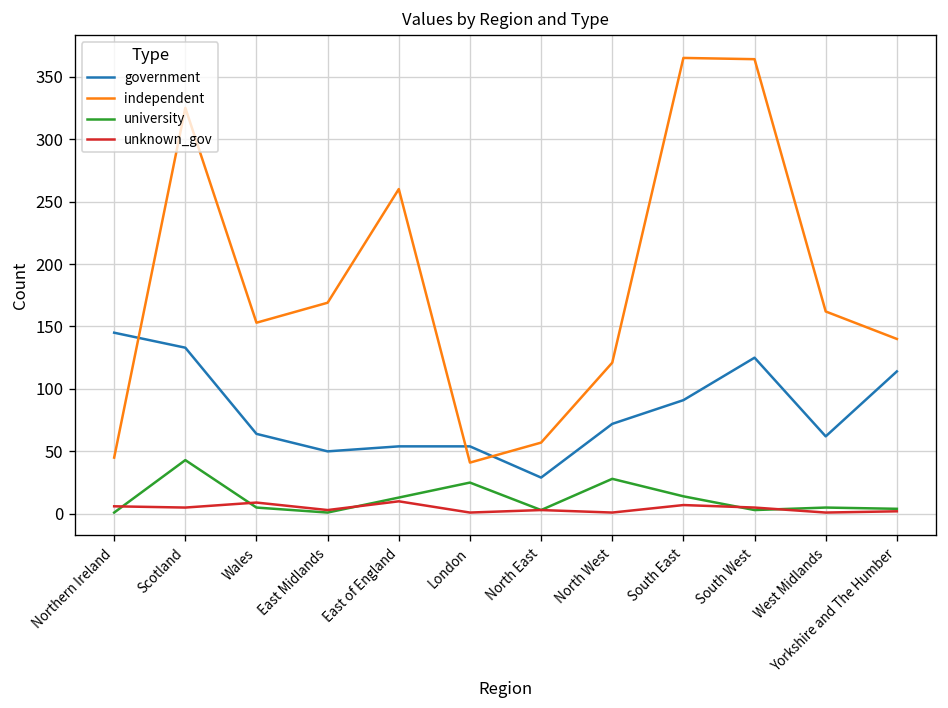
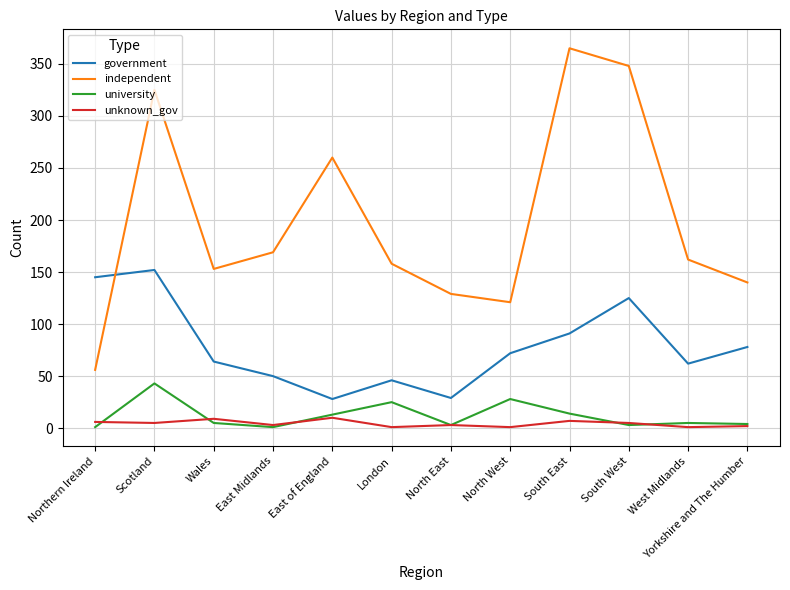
  {
    "government": {
      "Northern Ireland": 145,
-     "Scotland": 133,
+     "Scotland": 152,
      "Wales": 64,
      "East Midlands": 50,
-     "East of England": 54,
-     "London": 54,
+     "East of England": 28,
+     "London": 46,
      "North East": 29,
      "North West": 72,
      "South East": 91,
      "South West": 125,
      "West Midlands": 62,
-     "Yorkshire and The Humber": 114
+     "Yorkshire and The Humber": 78
    },
    "independent": {
-     "Northern Ireland": 45,
+     "Northern Ireland": 56,
      "Wales": 153,
      "East Midlands": 169,
      "East of England": 260,
-     "London": 41,
-     "North East": 57,
+     "London": 158,
+     "North East": 129,
      "North West": 121,
      "South East": 365,
-     "South West": 364,
+     "South West": 348,
      "West Midlands": 162,
      "Yorkshire and The Humber": 140
    },
    "university": {
      "Northern Ireland": 1,
      "Scotland": 43,
      "Wales": 5,
      "East of England": 13,
      "London": 25,
      "North West": 28,
      "South East": 14,
      "West Midlands": 5
    },
    "unknown_gov": {
      "Northern Ireland": 6,
      "Scotland": 5,
      "Wales": 9,
      "East of England": 10,
      "London": 1,
      "North West": 1,
      "South East": 7,
      "West Midlands": 1
    }
  }
